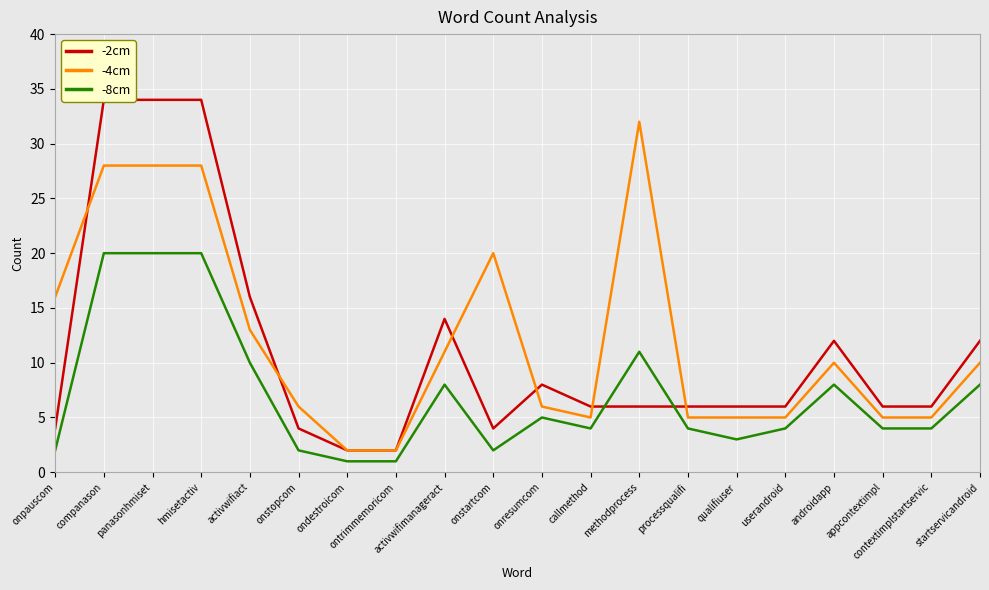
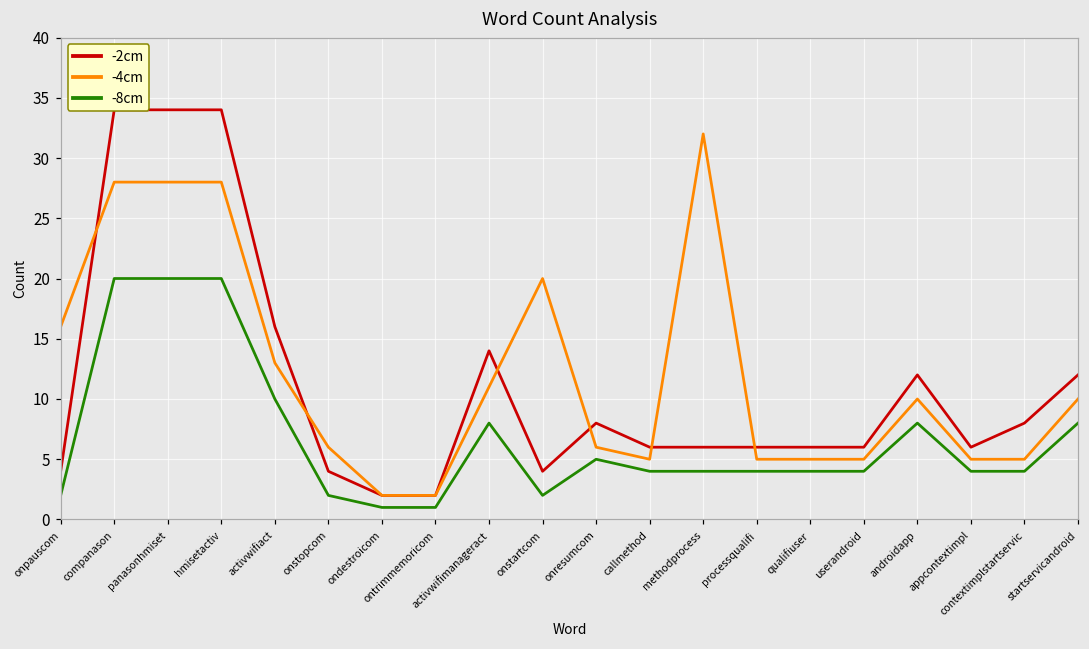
  {
    "-2cm": {
      "onpauscom": 4,
      "panasonhmiset": 34,
      "hmisetactiv": 34,
      "activwifiact": 16,
      "onstopcom": 4,
      "activwifimanageract": 14,
      "onstartcom": 4,
      "onresumcom": 8,
      "callmethod": 6,
      "methodprocess": 6,
      "processqualifi": 6,
      "qualifiuser": 6,
      "userandroid": 6,
      "androidapp": 12,
      "appcontextimpl": 6,
-     "contextimplstartservic": 6,
+     "contextimplstartservic": 8,
      "startservicandroid": 12
    },
    "-4cm": {
      "onpauscom": 16,
      "companason": 28,
      "panasonhmiset": 28,
      "hmisetactiv": 28,
      "activwifiact": 13,
      "onstopcom": 6,
      "activwifimanageract": 11,
      "onstartcom": 20,
      "onresumcom": 6,
      "callmethod": 5,
      "methodprocess": 32,
      "processqualifi": 5,
      "qualifiuser": 5,
      "userandroid": 5,
      "androidapp": 10,
      "appcontextimpl": 5,
      "contextimplstartservic": 5,
      "startservicandroid": 10
    },
    "-8cm": {
      "onpauscom": 2,
      "companason": 20,
      "panasonhmiset": 20,
      "hmisetactiv": 20,
      "activwifiact": 10,
      "onstopcom": 2,
      "ondestroicom": 1,
      "ontrimmemoricom": 1,
      "activwifimanageract": 8,
      "onstartcom": 2,
      "onresumcom": 5,
      "callmethod": 4,
-     "methodprocess": 11,
+     "methodprocess": 4,
      "processqualifi": 4,
-     "qualifiuser": 3,
+     "qualifiuser": 4,
      "userandroid": 4,
      "androidapp": 8,
      "appcontextimpl": 4,
      "contextimplstartservic": 4,
      "startservicandroid": 8
    }
  }
